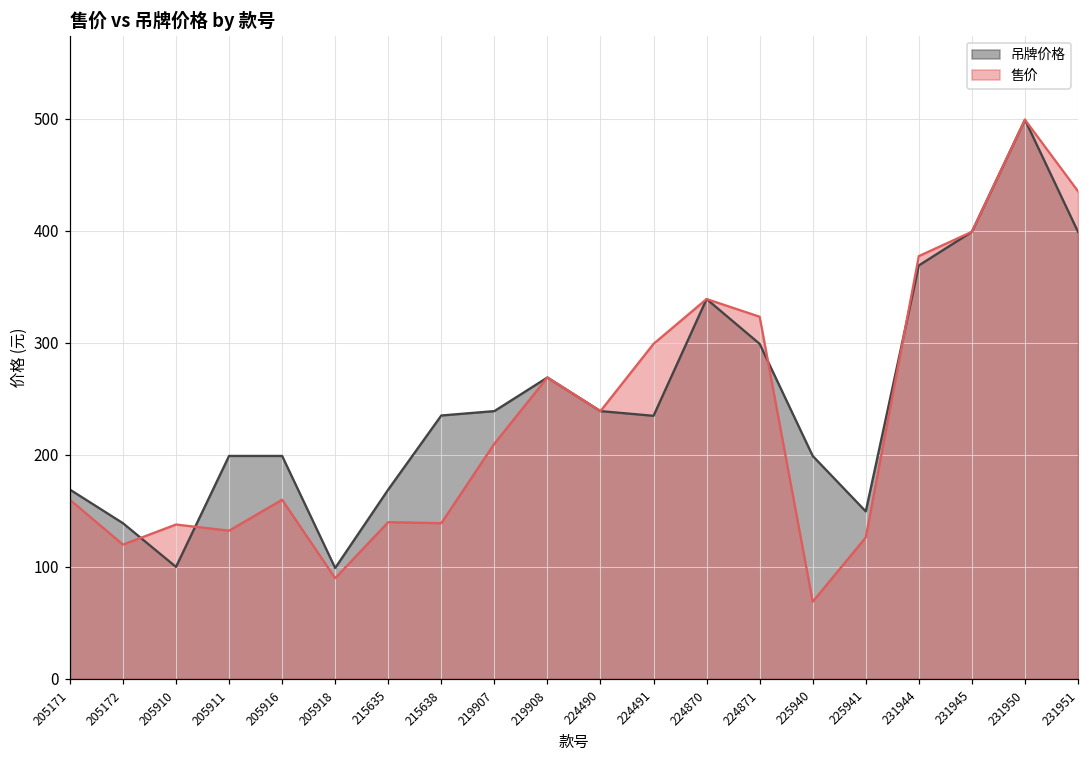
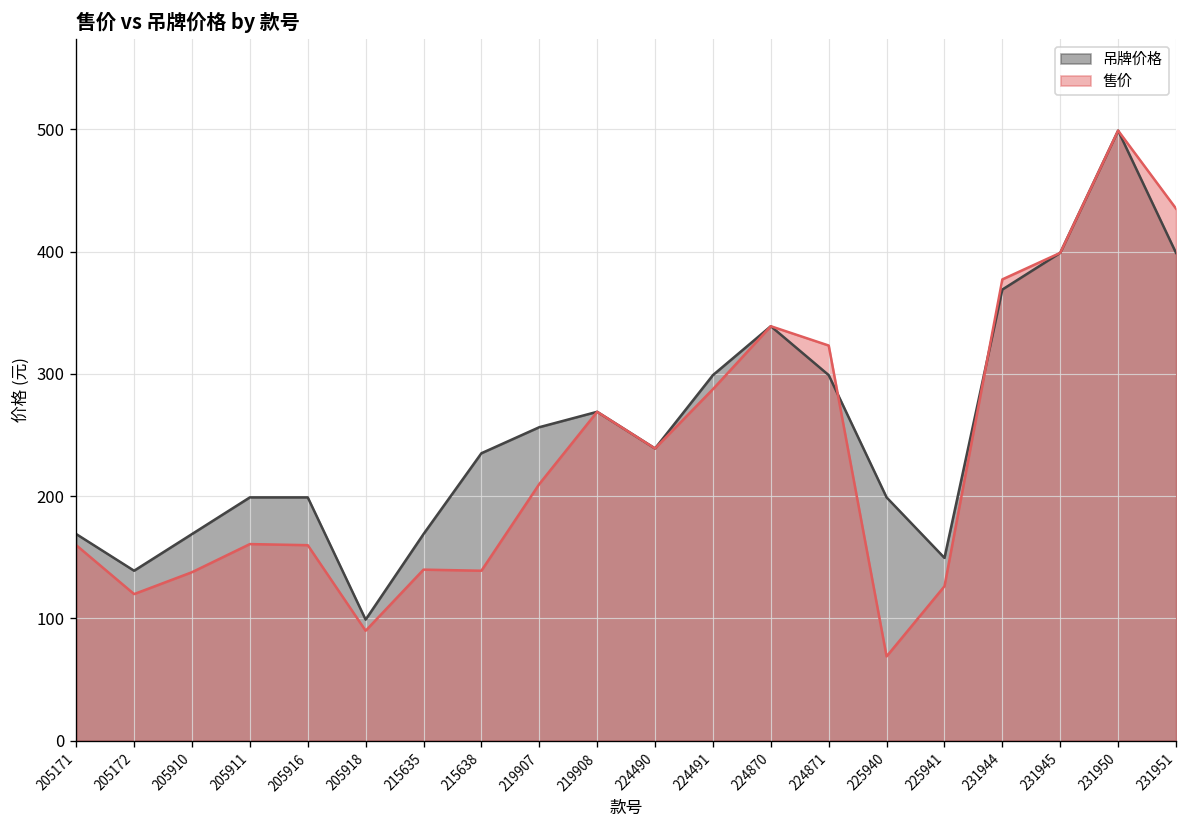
  {
    "吊牌价格": {
      "205171": 169,
      "205172": 139,
-     "205910": 100,
+     "205910": 169,
      "205911": 199,
      "205916": 199,
      "205918": 99,
      "215635": 169,
      "215638": 235,
-     "219907": 239,
-     "224491": 235,
+     "219907": 256,
+     "224491": 299,
      "224871": 299,
      "225940": 199,
      "225941": 150,
      "231944": 369,
      "231951": 399
    },
    "售价": {
      "205171": 160,
      "205172": 120,
      "205910": 138,
-     "205911": 132,
+     "205911": 161,
      "205916": 160,
      "205918": 90,
      "215635": 140,
      "215638": 139,
      "219907": 210,
-     "224491": 299,
+     "224491": 288,
      "224871": 323,
      "225940": 69,
      "225941": 126,
      "231944": 377,
      "231951": 435
    }
  }
